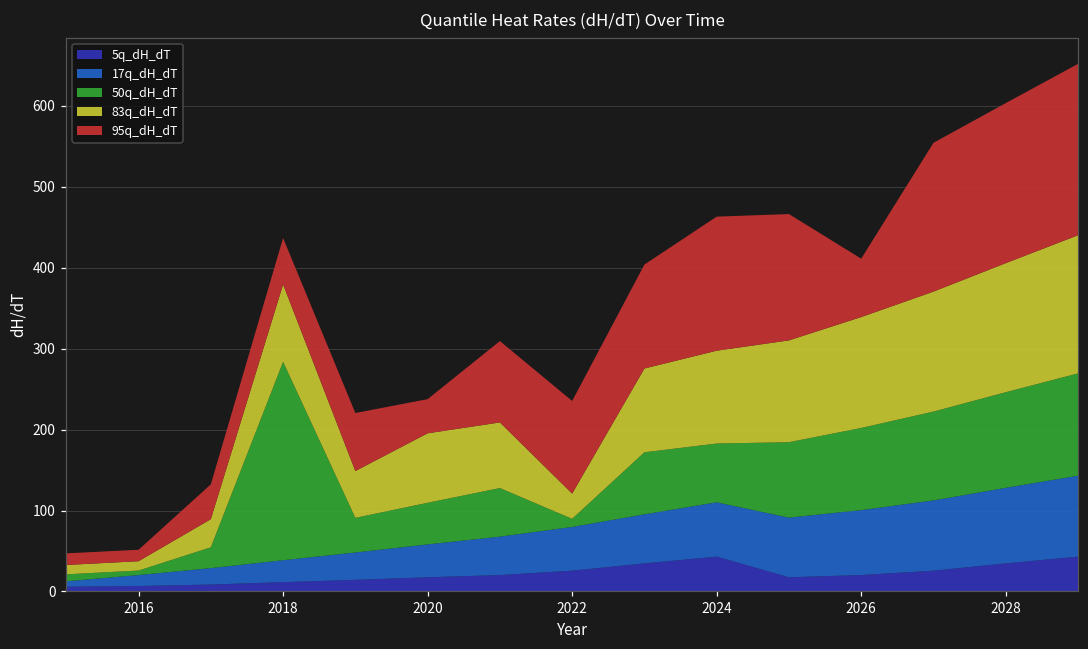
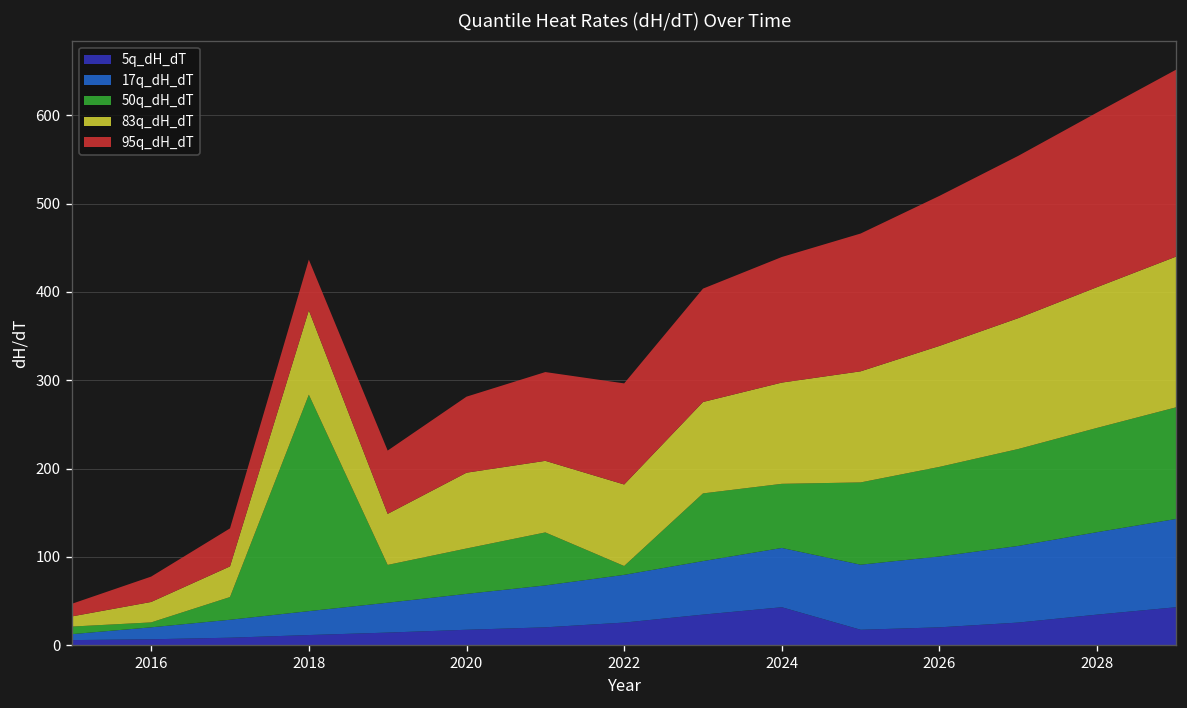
  {
    "50q_dH_dT": {
      "2016": 10,
      "2018": 250,
      "2020": 50,
      "2022": 10,
      "2024": 70,
      "2026": 100,
      "2028": 120
    },
    "83q_dH_dT": {
-     "2016": 10,
+     "2016": 20,
      "2018": 100,
      "2020": 90,
-     "2022": 30,
+     "2022": 90,
      "2024": 110,
      "2026": 140,
      "2028": 160
    },
    "95q_dH_dT": {
-     "2016": 10,
+     "2016": 30,
      "2018": 60,
-     "2020": 40,
+     "2020": 90,
      "2022": 110,
-     "2024": 170,
-     "2026": 70,
+     "2024": 140,
+     "2026": 170,
      "2028": 200
    }
  }
